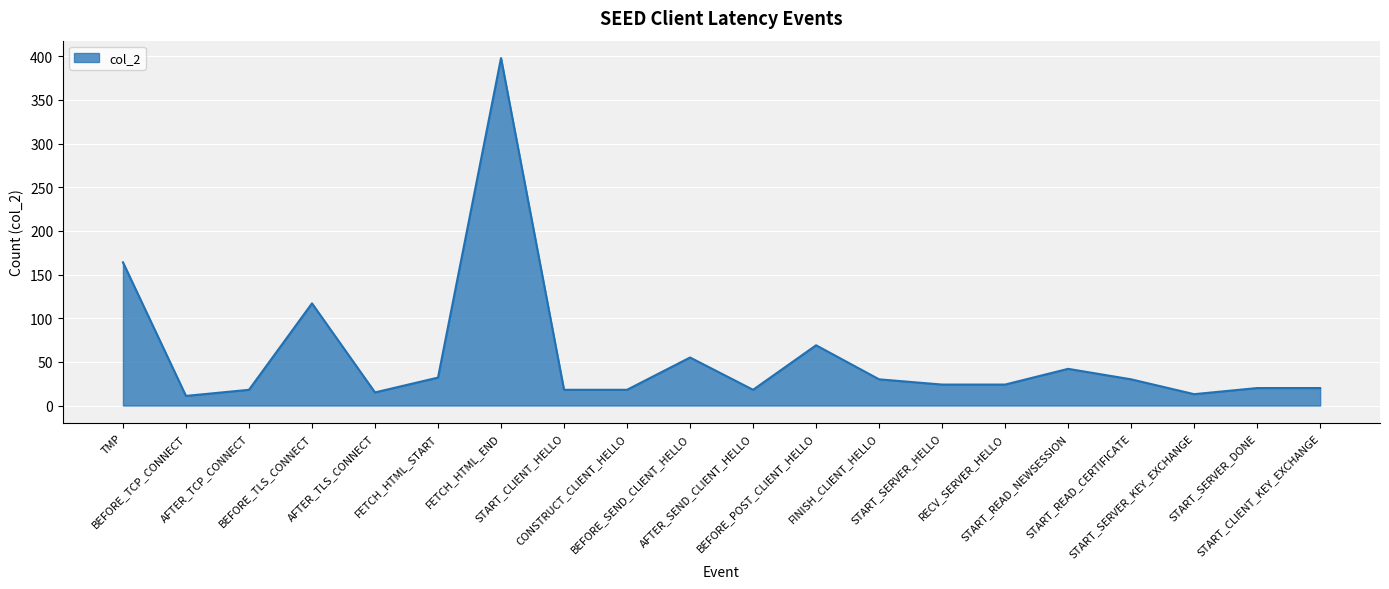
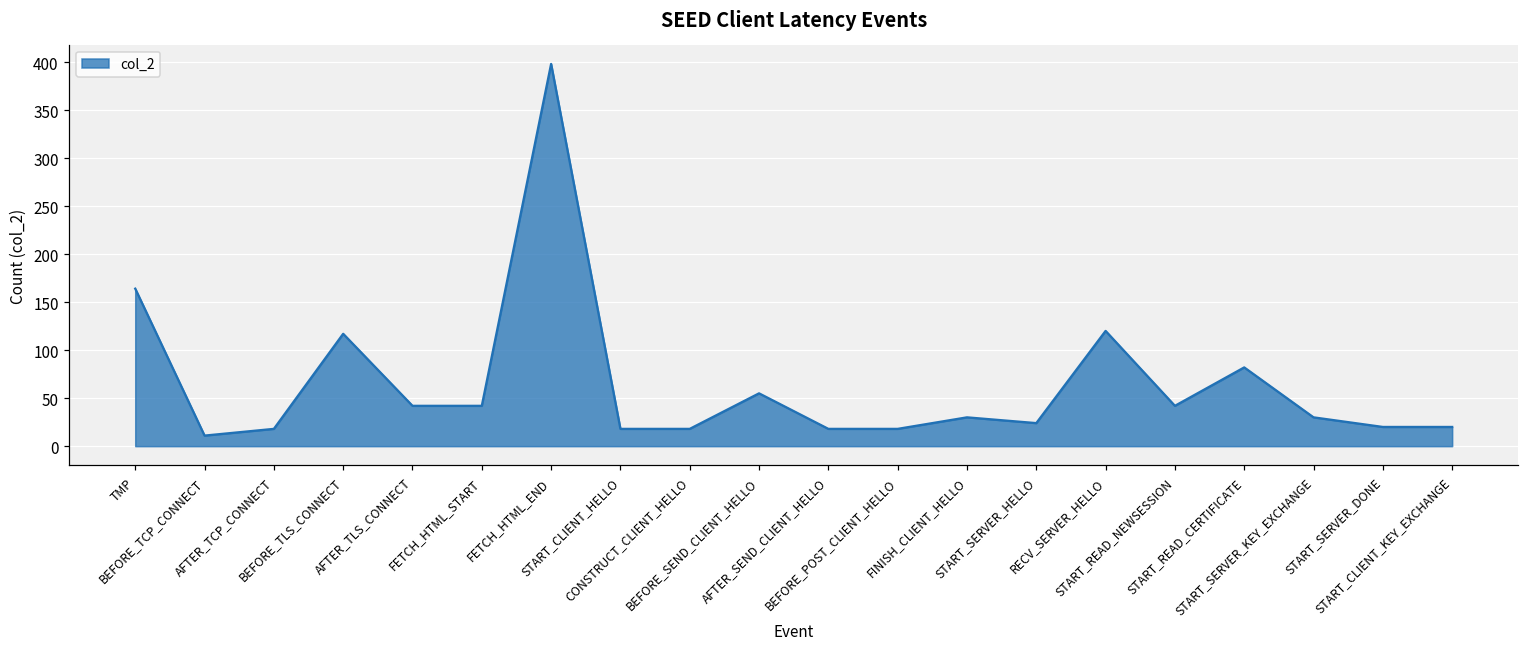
  {
    "TMP": 160,
    "BEFORE_TCP_CONNECT": 10,
    "AFTER_TCP_CONNECT": 20,
    "BEFORE_TLS_CONNECT": 120,
-   "AFTER_TLS_CONNECT": 20,
-   "FETCH_HTML_START": 30,
+   "AFTER_TLS_CONNECT": 40,
+   "FETCH_HTML_START": 40,
    "FETCH_HTML_END": 400,
    "START_CLIENT_HELLO": 20,
    "CONSTRUCT_CLIENT_HELLO": 20,
    "BEFORE_SEND_CLIENT_HELLO": 60,
    "AFTER_SEND_CLIENT_HELLO": 20,
-   "BEFORE_POST_CLIENT_HELLO": 70,
+   "BEFORE_POST_CLIENT_HELLO": 20,
    "FINISH_CLIENT_HELLO": 30,
    "START_SERVER_HELLO": 20,
-   "RECV_SERVER_HELLO": 20,
+   "RECV_SERVER_HELLO": 120,
    "START_READ_NEWSESSION": 40,
-   "START_READ_CERTIFICATE": 30,
-   "START_SERVER_KEY_EXCHANGE": 10,
+   "START_READ_CERTIFICATE": 80,
+   "START_SERVER_KEY_EXCHANGE": 30,
    "START_SERVER_DONE": 20,
    "START_CLIENT_KEY_EXCHANGE": 20
  }
